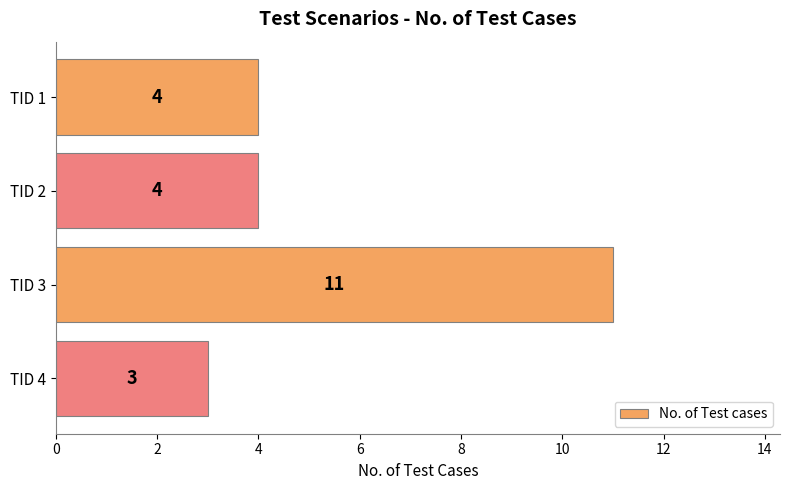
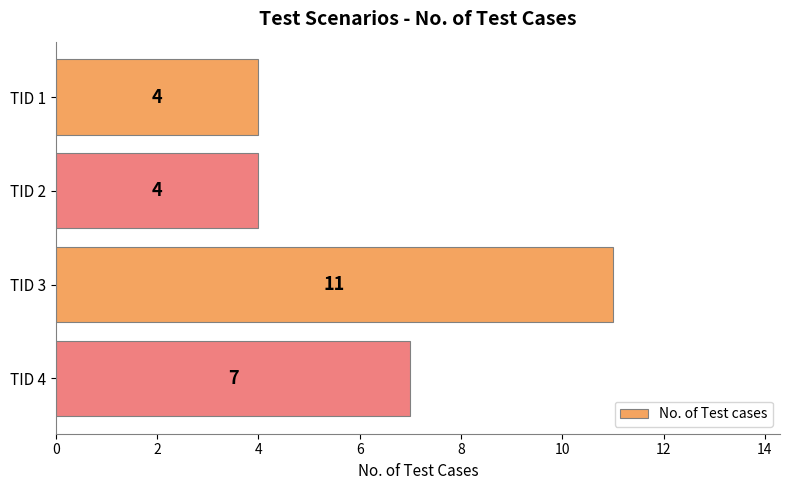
  {
    "TID 1": 4,
    "TID 2": 4,
    "TID 3": 11,
-   "TID 4": 3
+   "TID 4": 7
  }
